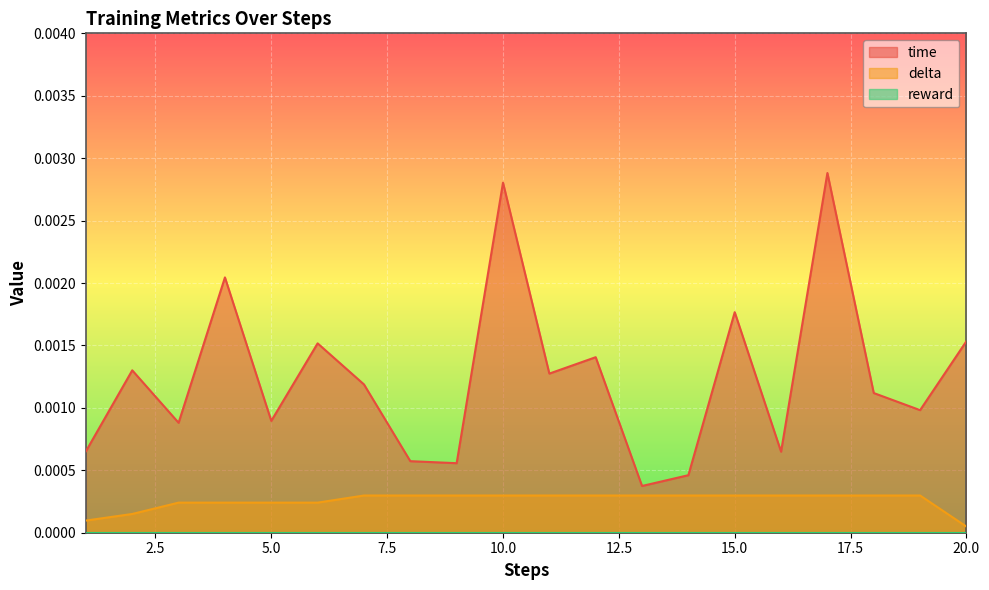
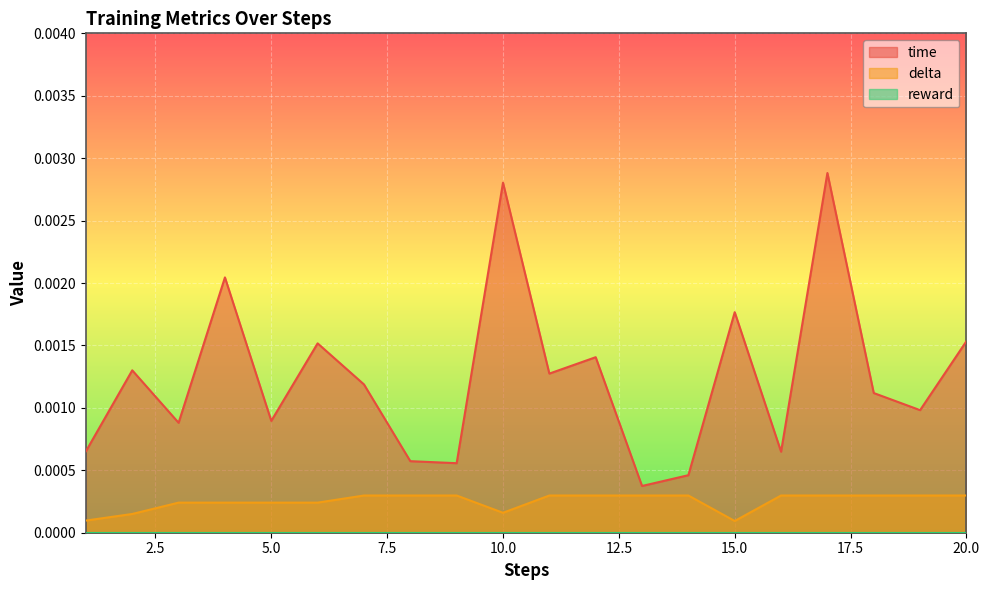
  {
    "time": {
      "5.0": 0.00090,
      "10.0": 0.00280,
      "15.0": 0.00177,
      "20.0": 0.00153
    },
    "delta": {
      "5.0": 0.00024,
-     "10.0": 0.00030,
-     "15.0": 0.00030,
-     "20.0": 0.00005
+     "10.0": 0.00016,
+     "15.0": 0.00009,
+     "20.0": 0.00030
    },
    "reward": {
      "5.0": 0.00000,
      "10.0": 0.00000,
      "15.0": 0.00000,
      "20.0": 0.00000
    }
  }
